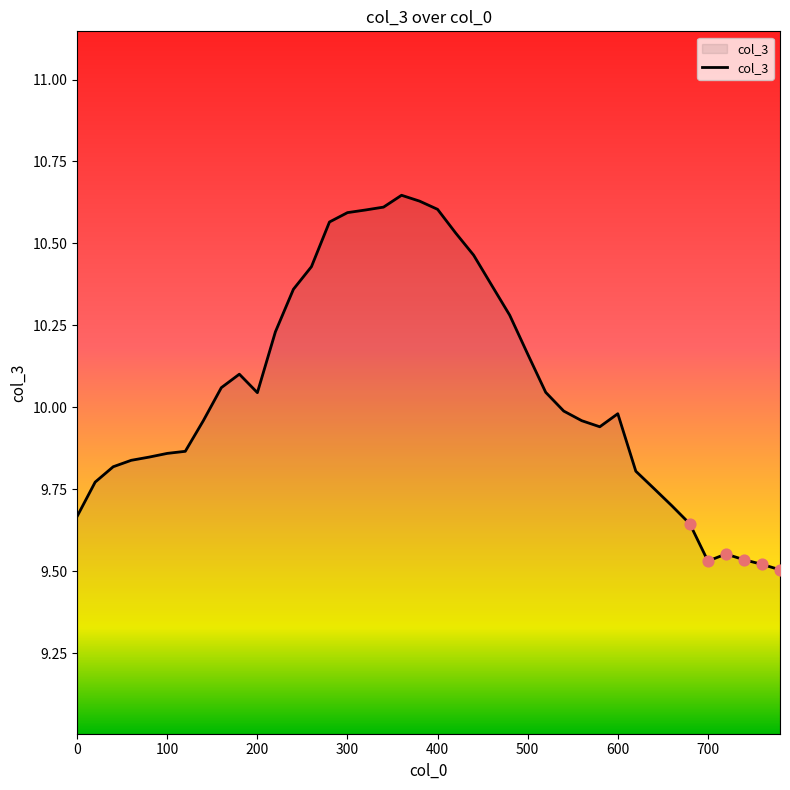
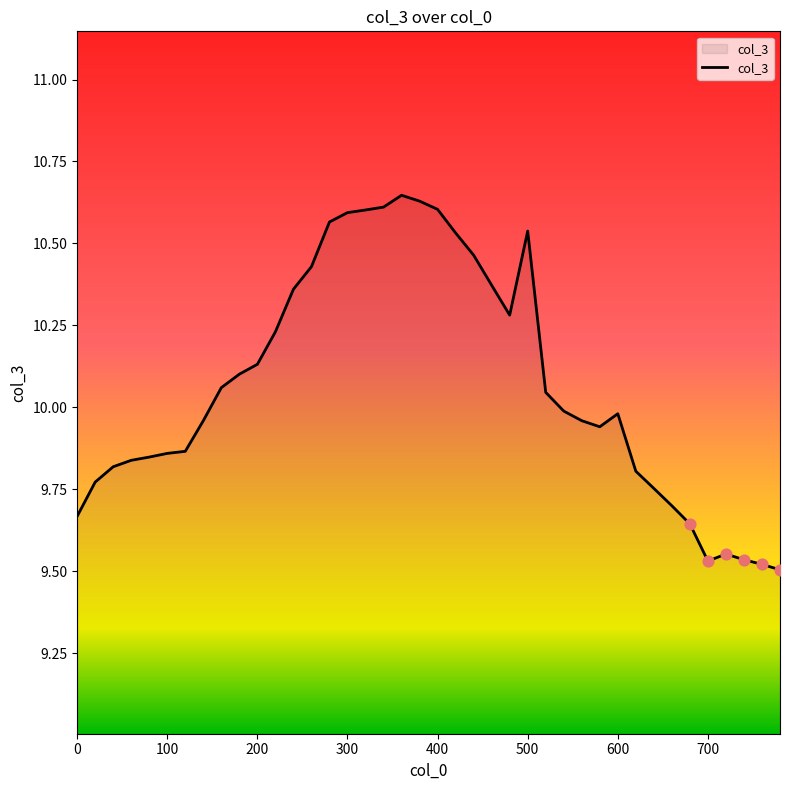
  {
    "col_3": {
      "0": 9.67,
      "100": 9.86,
-     "200": 10.04,
+     "200": 10.13,
      "300": 10.59,
      "400": 10.60,
-     "500": 10.16,
+     "500": 10.54,
      "600": 9.98
    }
  }
